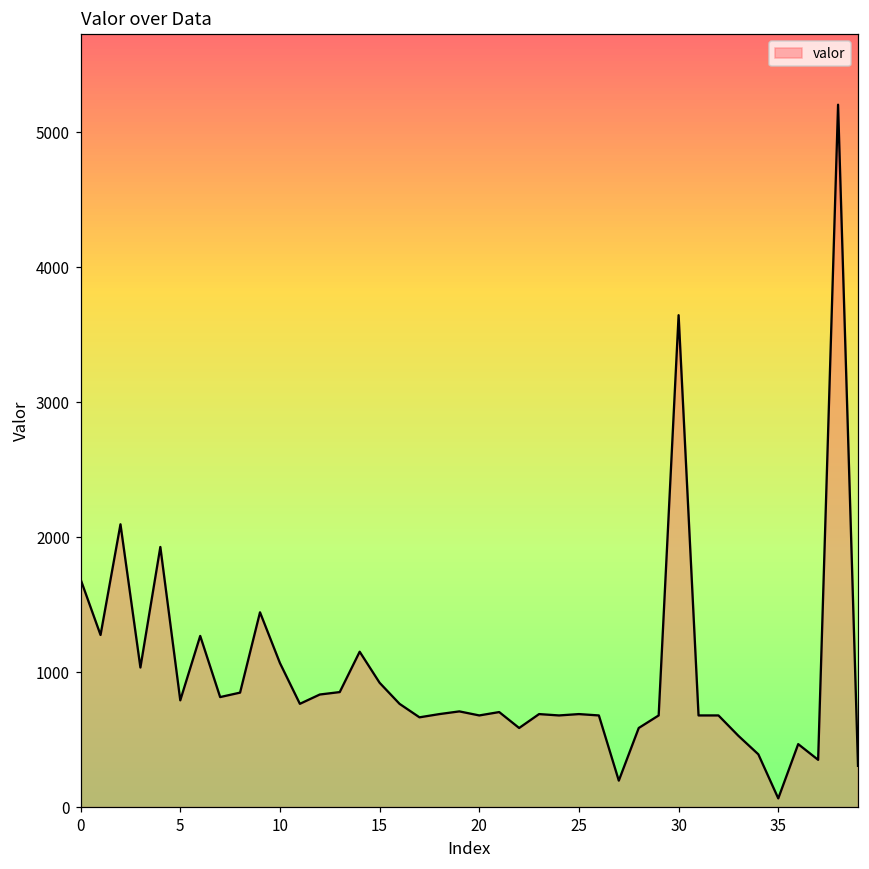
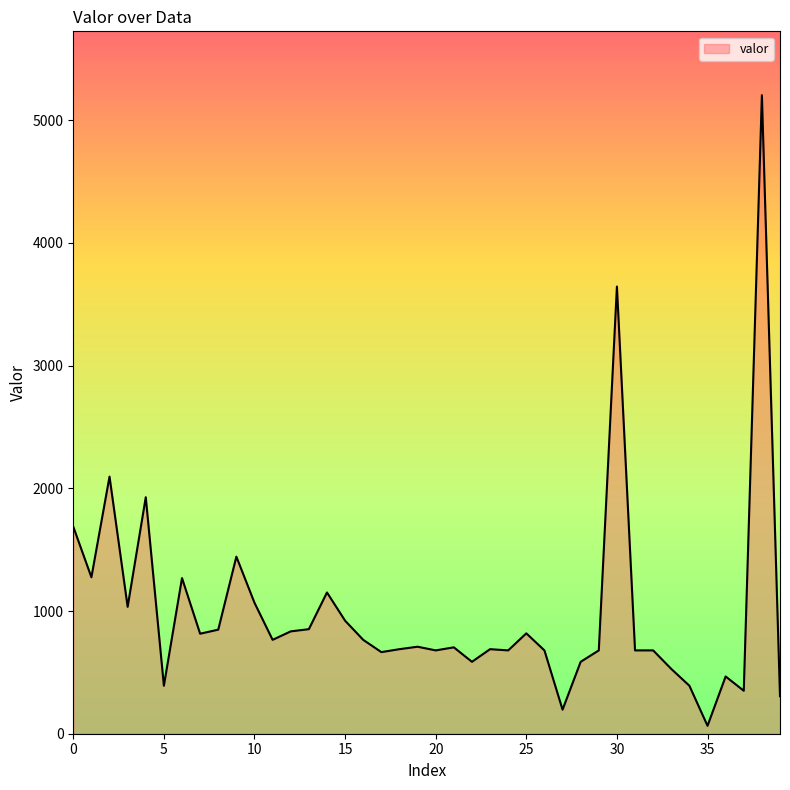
  {
    "0": 1690,
-   "5": 790,
+   "5": 390,
    "10": 1070,
    "15": 920,
    "20": 680,
-   "25": 690,
+   "25": 820,
    "30": 3640,
    "35": 60
  }
